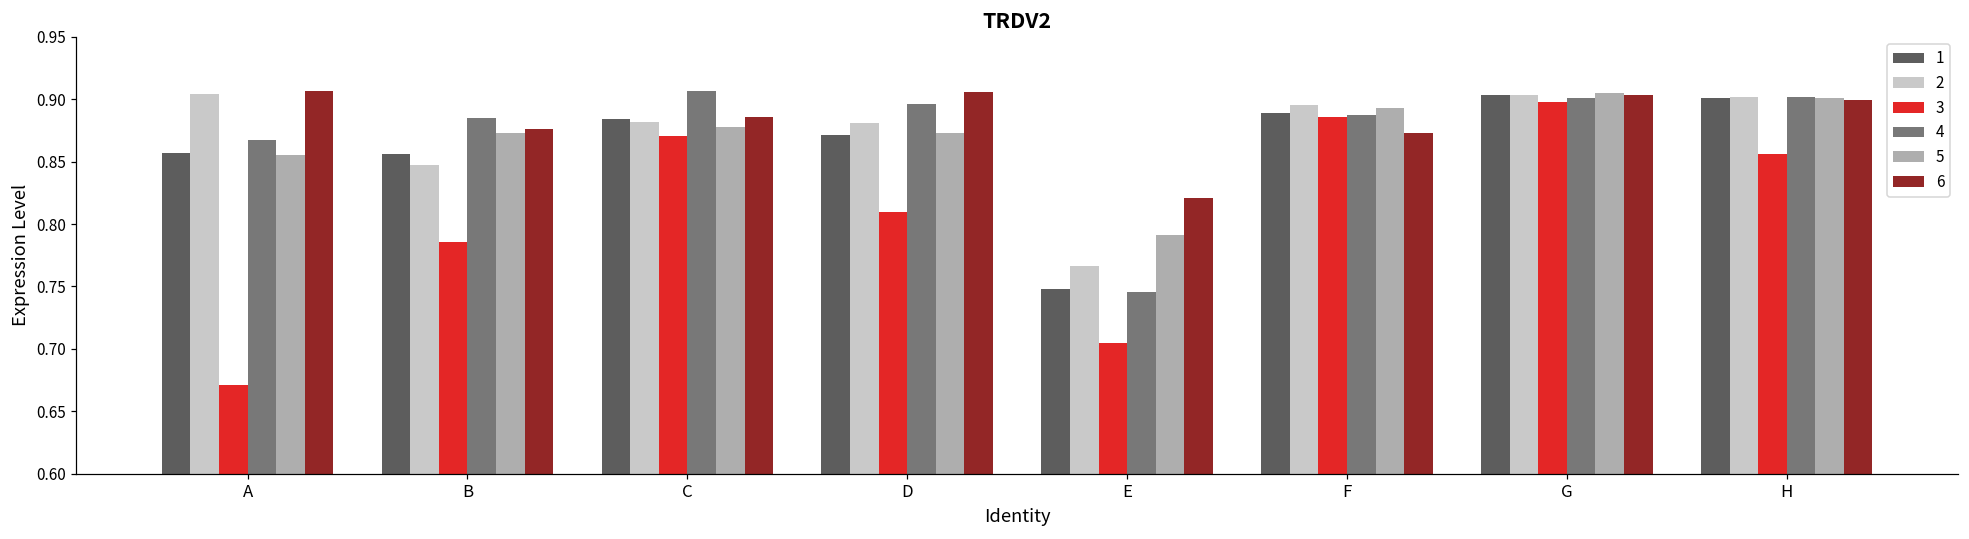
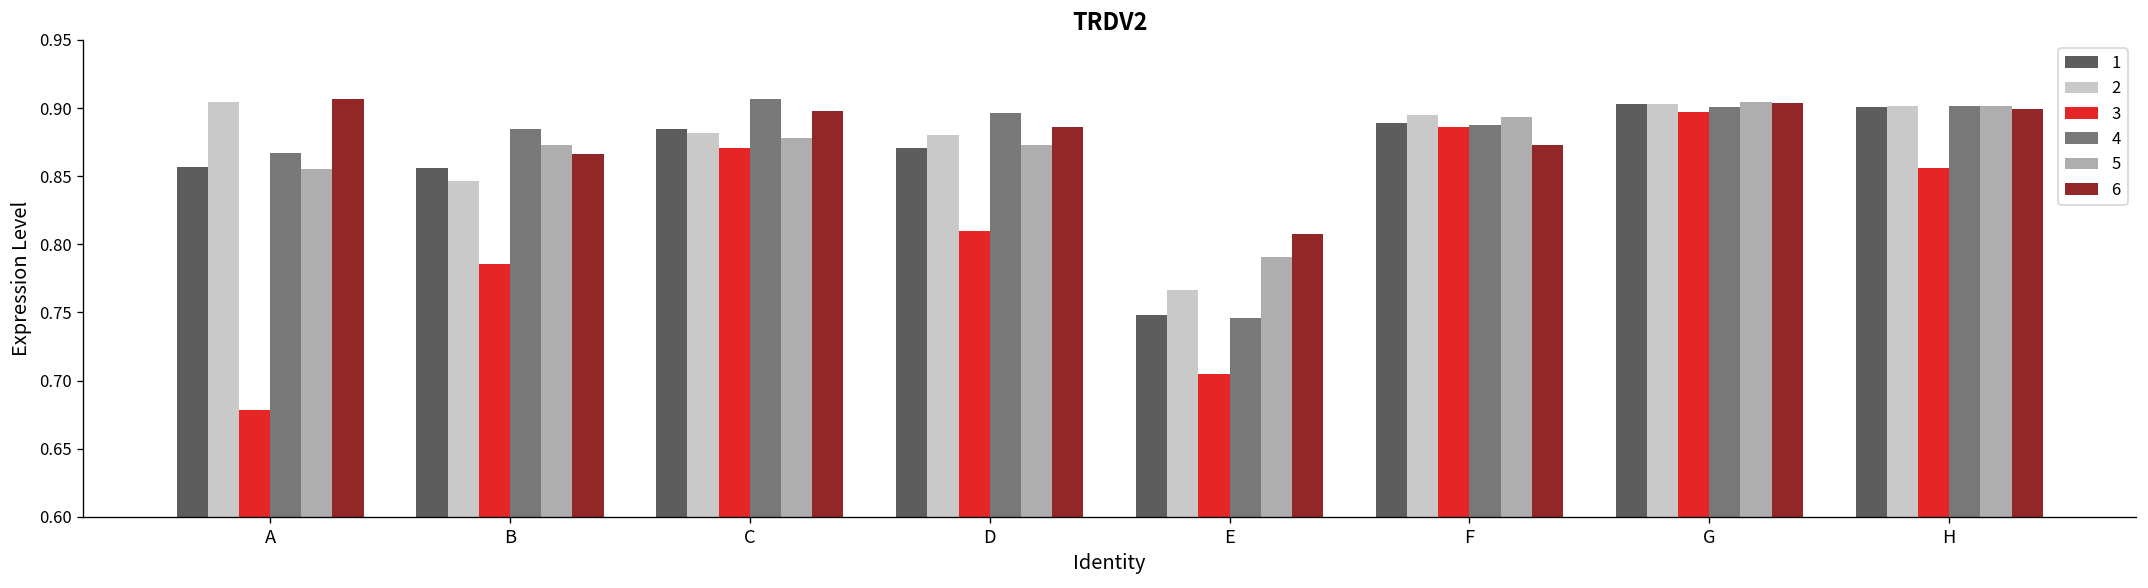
  {
    "3": {
-     "A": 0.671,
+     "A": 0.679,
      "B": 0.785,
      "C": 0.870,
      "D": 0.810,
      "E": 0.705,
      "F": 0.886,
      "G": 0.898,
      "H": 0.856
    },
    "6": {
      "A": 0.907,
-     "B": 0.876,
-     "C": 0.886,
-     "D": 0.906,
-     "E": 0.821,
+     "B": 0.867,
+     "C": 0.898,
+     "D": 0.886,
+     "E": 0.808,
      "F": 0.873,
      "G": 0.904,
      "H": 0.899
    }
  }
